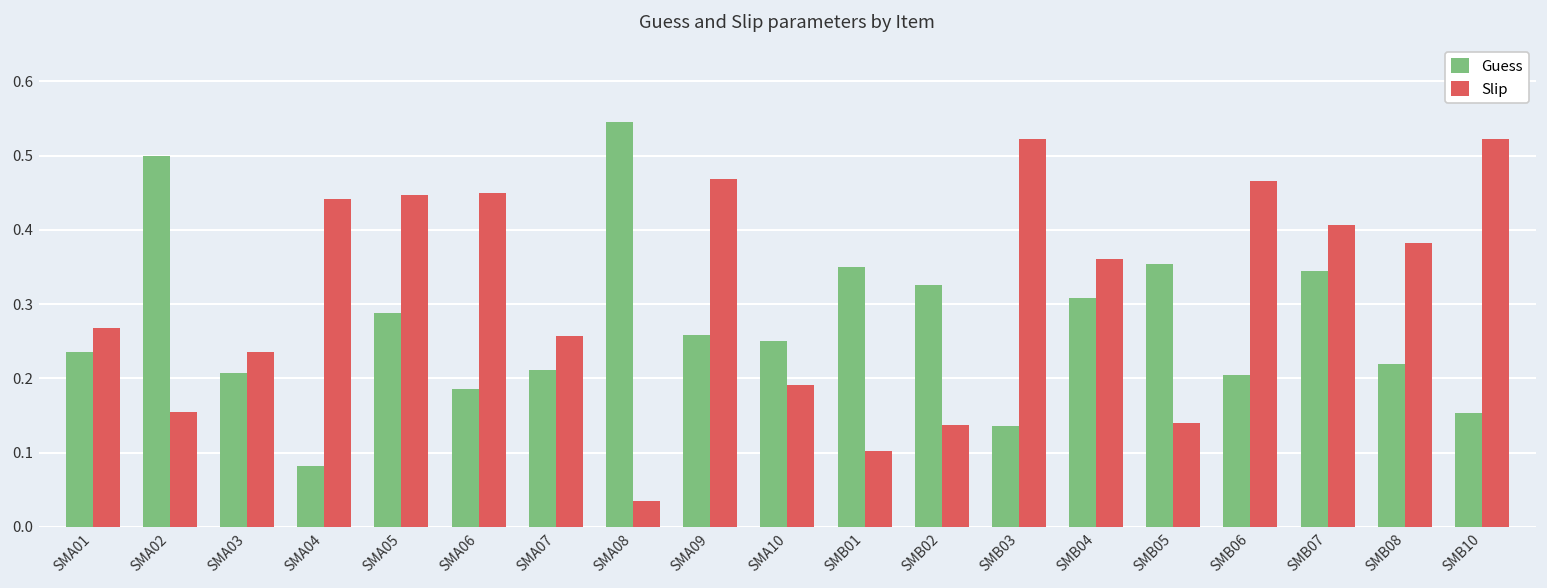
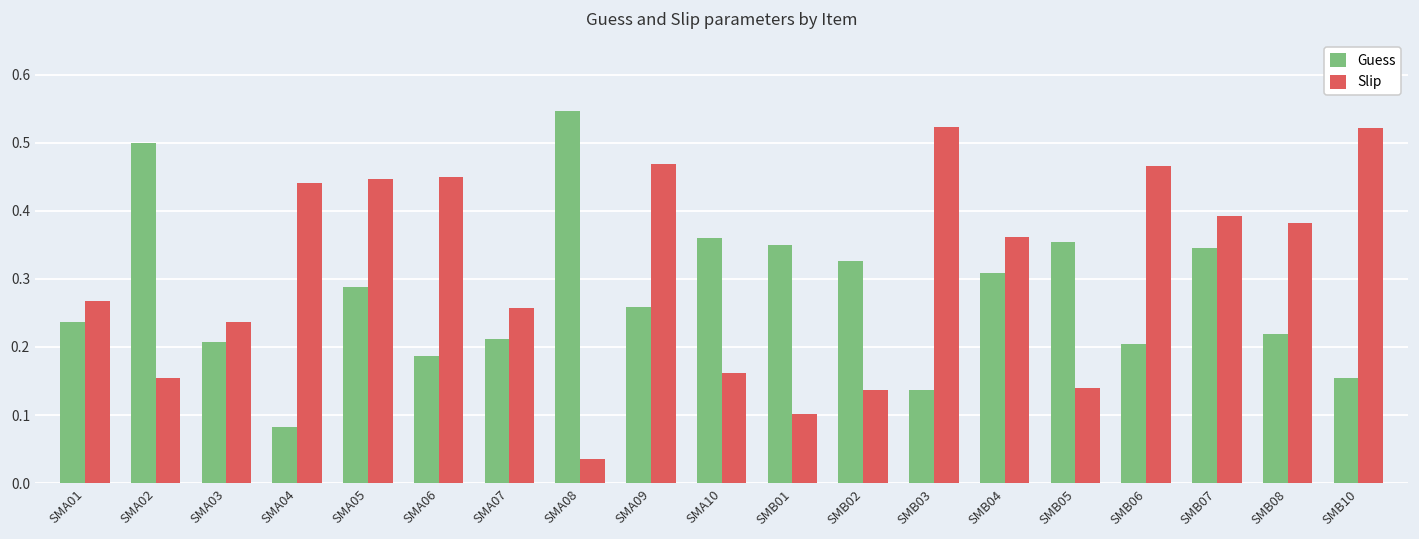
  {
    "Guess": {
      "SMA01": 0.24,
      "SMA02": 0.50,
      "SMA03": 0.21,
      "SMA04": 0.08,
      "SMA05": 0.29,
      "SMA06": 0.19,
      "SMA07": 0.21,
      "SMA08": 0.55,
      "SMA09": 0.26,
-     "SMA10": 0.25,
+     "SMA10": 0.36,
      "SMB01": 0.35,
      "SMB02": 0.33,
      "SMB03": 0.14,
      "SMB04": 0.31,
      "SMB05": 0.35,
      "SMB06": 0.21,
      "SMB07": 0.35,
      "SMB08": 0.22,
      "SMB10": 0.15
    },
    "Slip": {
      "SMA01": 0.27,
      "SMA02": 0.16,
      "SMA03": 0.24,
      "SMA04": 0.44,
      "SMA05": 0.45,
      "SMA06": 0.45,
      "SMA07": 0.26,
      "SMA08": 0.04,
      "SMA09": 0.47,
-     "SMA10": 0.19,
+     "SMA10": 0.16,
      "SMB01": 0.10,
      "SMB02": 0.14,
      "SMB03": 0.52,
      "SMB04": 0.36,
      "SMB05": 0.14,
      "SMB06": 0.47,
-     "SMB07": 0.41,
+     "SMB07": 0.39,
      "SMB08": 0.38,
      "SMB10": 0.52
    }
  }
